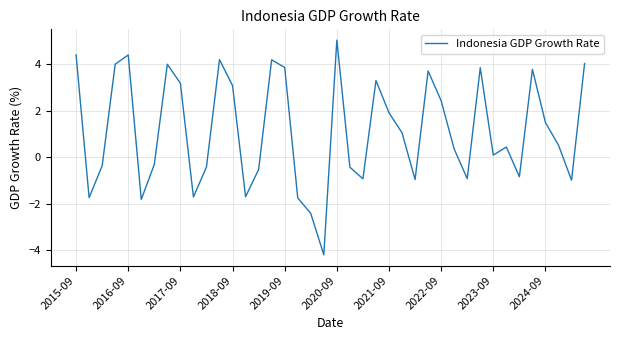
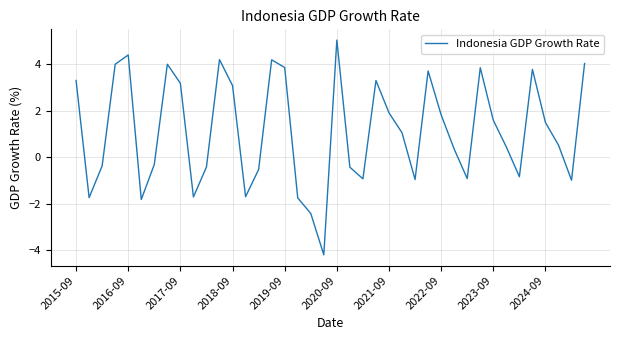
  {
-   "2015-09": 4.4,
+   "2015-09": 3.3,
    "2016-09": 4.4,
    "2017-09": 3.2,
    "2018-09": 3.1,
    "2019-09": 3.9,
    "2020-09": 5.1,
    "2021-09": 1.9,
-   "2022-09": 2.4,
-   "2023-09": 0.1,
+   "2022-09": 1.8,
+   "2023-09": 1.6,
    "2024-09": 1.5
  }
